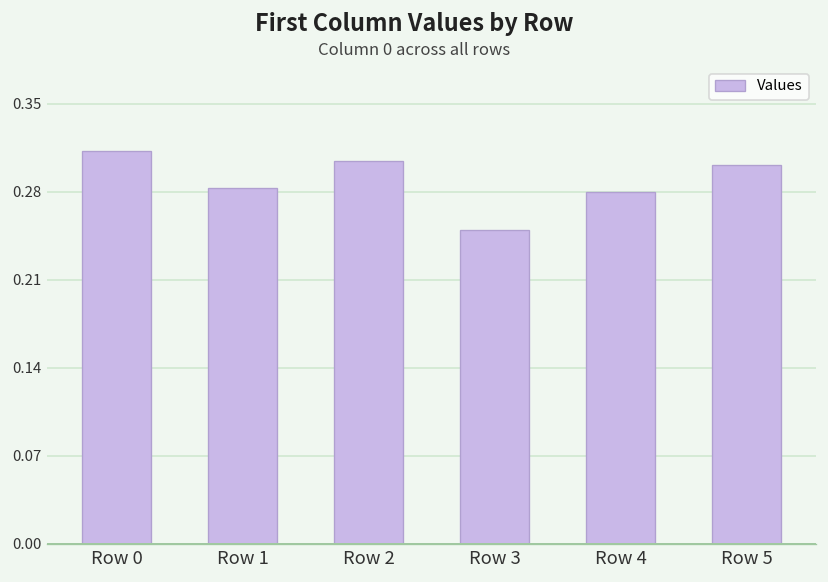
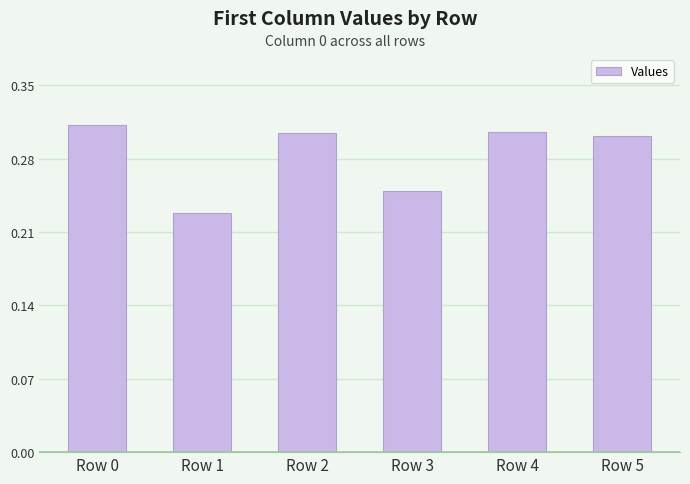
  {
    "Row 0": 0.313,
-   "Row 1": 0.283,
+   "Row 1": 0.229,
    "Row 2": 0.305,
    "Row 3": 0.250,
-   "Row 4": 0.279,
+   "Row 4": 0.306,
    "Row 5": 0.301
  }
